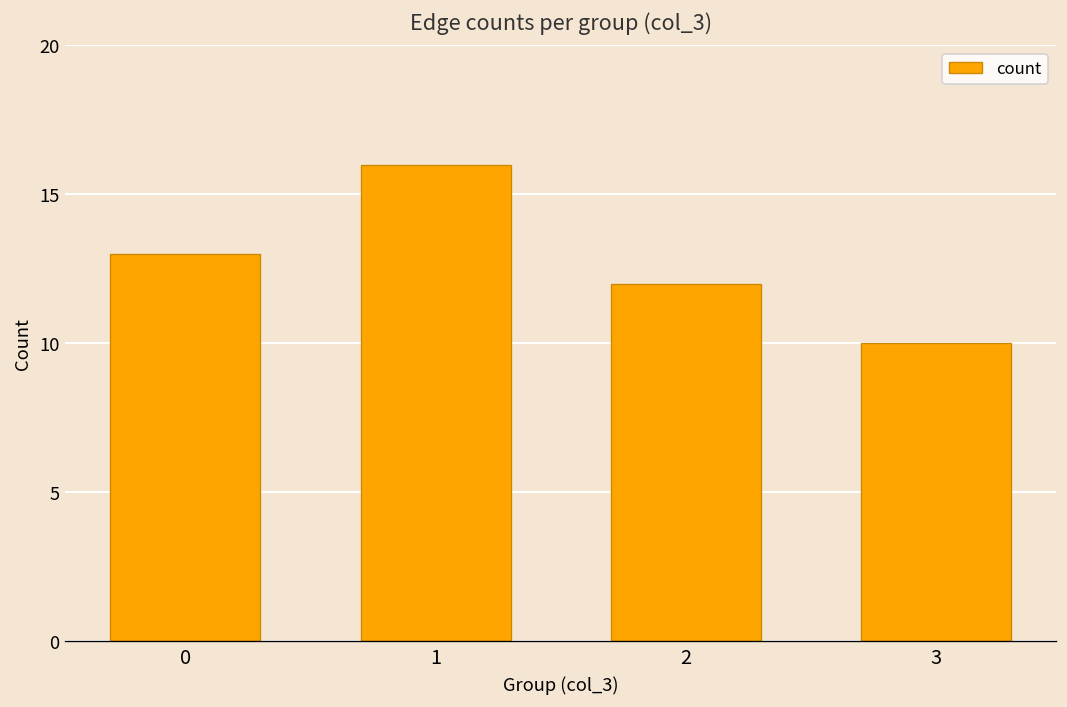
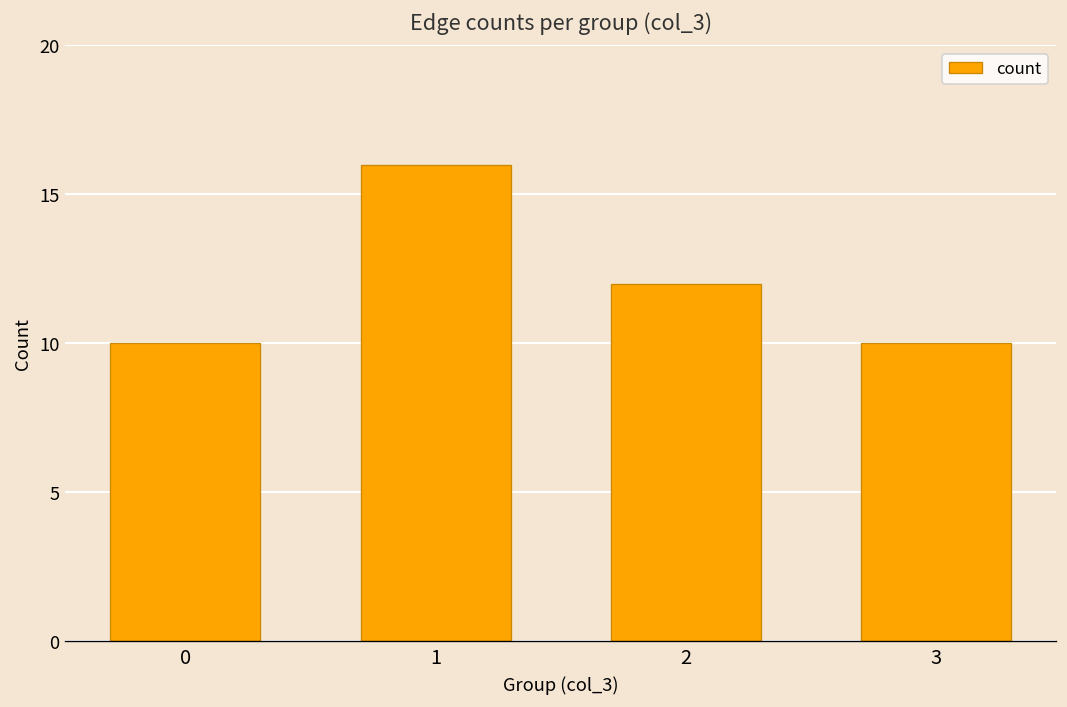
  {
-   "0": 13,
+   "0": 10,
    "1": 16,
    "2": 12,
    "3": 10
  }
